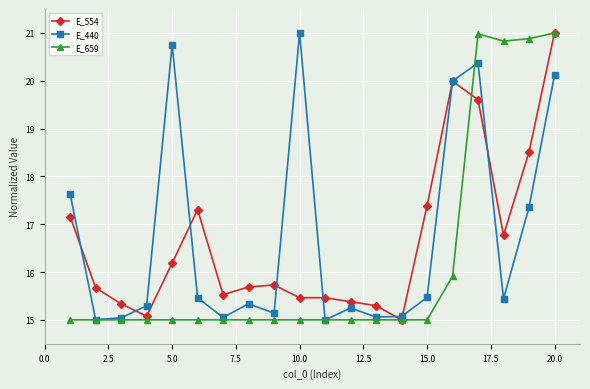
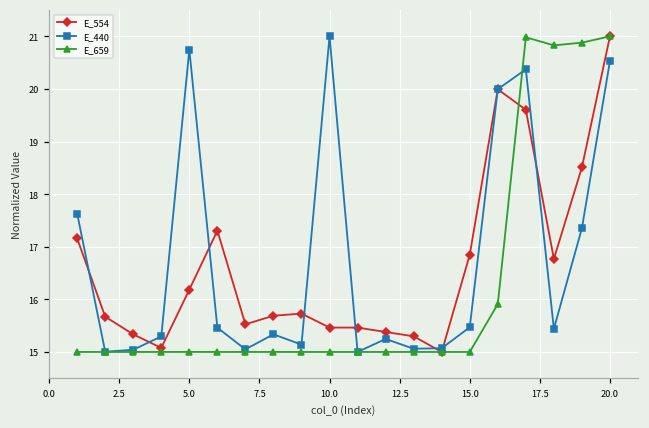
  {
    "E_554": {
      "5.0": 16.2,
      "10.0": 15.5,
-     "15.0": 17.4
+     "15.0": 16.8
    },
    "E_440": {
      "5.0": 20.7,
      "10.0": 21.0,
      "15.0": 15.5,
-     "20.0": 20.1
+     "20.0": 20.5
    },
    "E_659": {
      "5.0": 15.0,
      "10.0": 15.0,
      "15.0": 15.0
    }
  }
